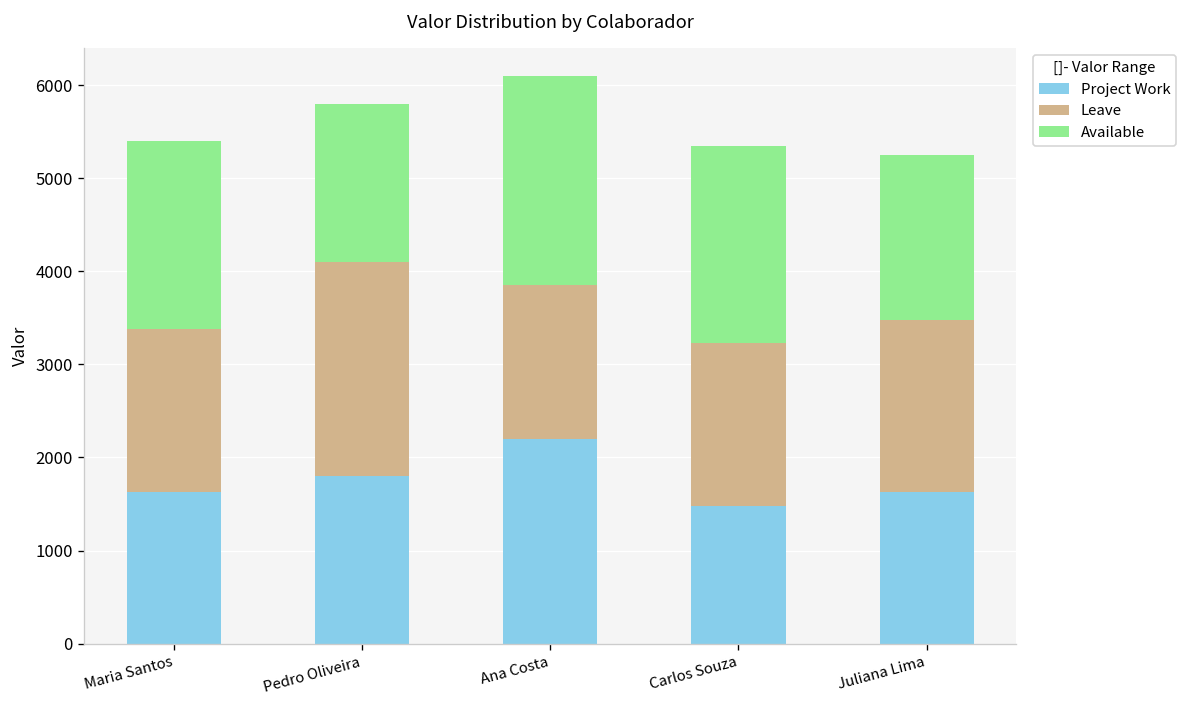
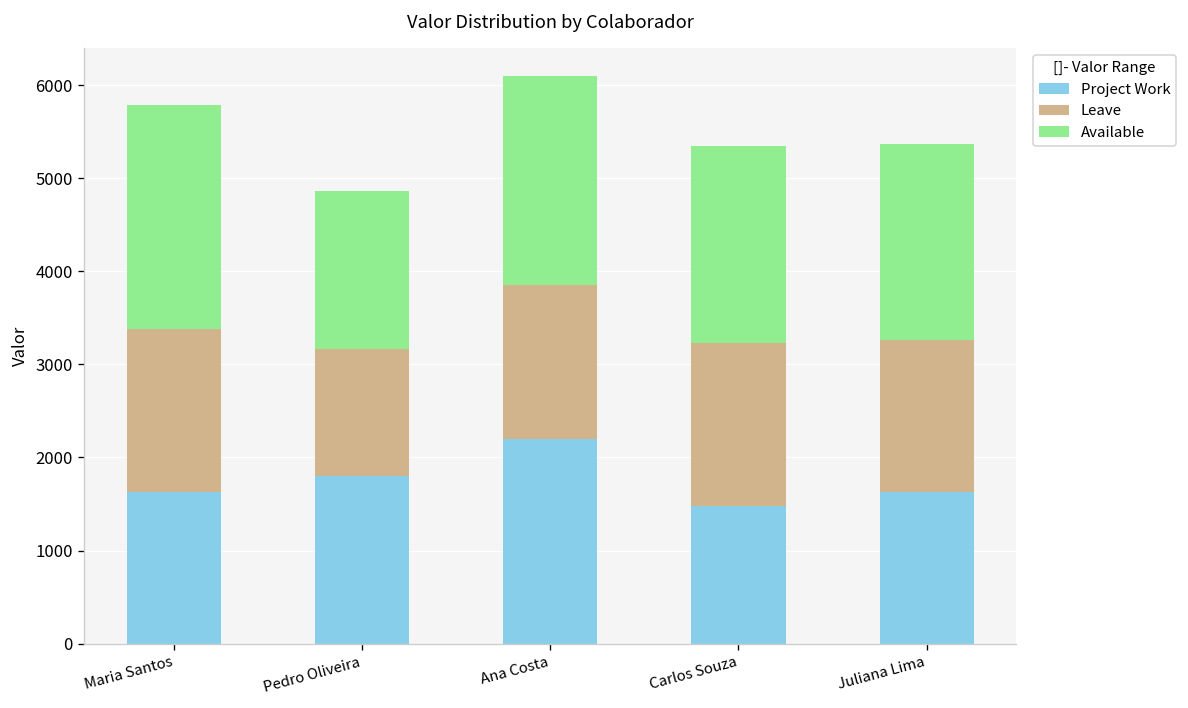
  {
    "Project Work": {
      "Maria Santos": 1600,
      "Pedro Oliveira": 1800,
      "Ana Costa": 2200,
      "Carlos Souza": 1500,
      "Juliana Lima": 1600
    },
    "Leave": {
      "Maria Santos": 1800,
-     "Pedro Oliveira": 2300,
+     "Pedro Oliveira": 1400,
      "Ana Costa": 1700,
      "Carlos Souza": 1800,
-     "Juliana Lima": 1900
+     "Juliana Lima": 1600
    },
    "Available": {
-     "Maria Santos": 2000,
+     "Maria Santos": 2400,
      "Pedro Oliveira": 1700,
      "Ana Costa": 2300,
      "Carlos Souza": 2100,
-     "Juliana Lima": 1800
+     "Juliana Lima": 2100
    }
  }
